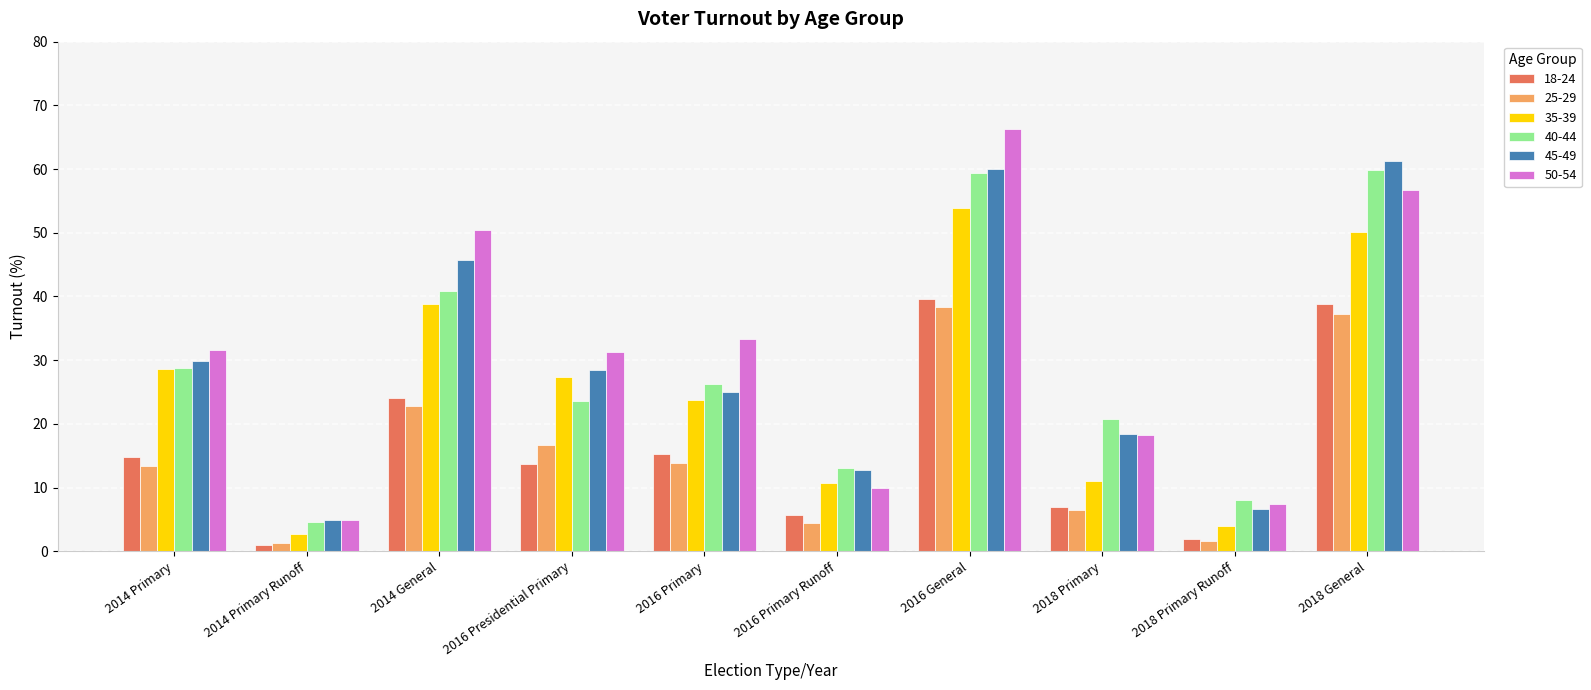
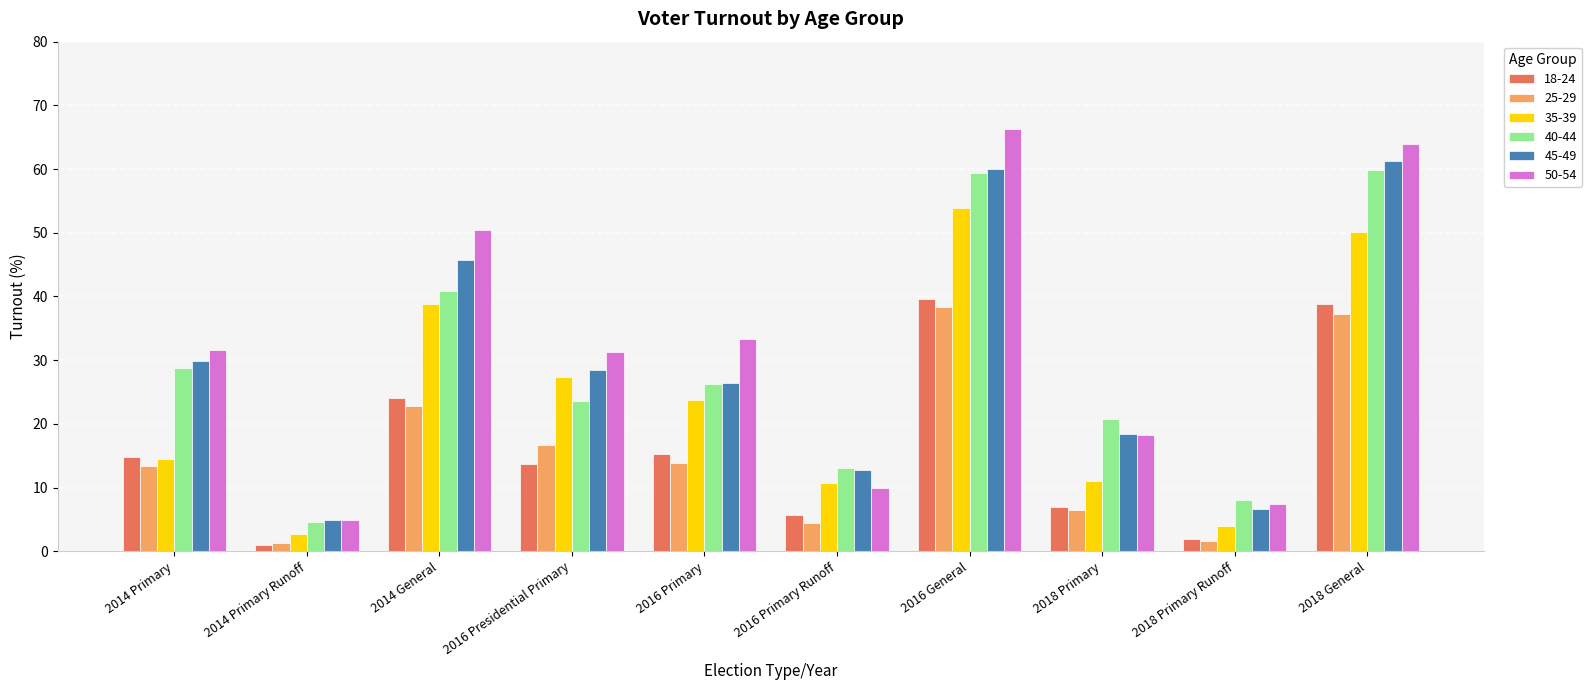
  {
    "35-39": {
-     "2014 Primary": 29,
+     "2014 Primary": 14,
      "2014 Primary Runoff": 3,
      "2014 General": 39,
      "2016 Presidential Primary": 27,
      "2016 Primary": 24,
      "2016 Primary Runoff": 11,
      "2016 General": 54,
      "2018 Primary": 11,
      "2018 Primary Runoff": 4,
      "2018 General": 50
    },
    "40-44": {
      "2014 Primary": 29,
      "2014 Primary Runoff": 5,
      "2014 General": 41,
      "2016 Presidential Primary": 24,
      "2016 Primary": 26,
      "2016 Primary Runoff": 13,
      "2016 General": 59,
      "2018 Primary": 21,
      "2018 Primary Runoff": 8,
      "2018 General": 60
    },
    "45-49": {
      "2014 Primary": 30,
      "2014 Primary Runoff": 5,
      "2014 General": 46,
      "2016 Presidential Primary": 29,
-     "2016 Primary": 25,
+     "2016 Primary": 26,
      "2016 Primary Runoff": 13,
      "2016 General": 60,
      "2018 Primary": 18,
      "2018 Primary Runoff": 7,
      "2018 General": 61
    },
    "50-54": {
      "2014 Primary": 32,
      "2014 Primary Runoff": 5,
      "2014 General": 50,
      "2016 Presidential Primary": 31,
      "2016 Primary": 33,
      "2016 Primary Runoff": 10,
      "2016 General": 66,
      "2018 Primary": 18,
      "2018 Primary Runoff": 7,
-     "2018 General": 57
+     "2018 General": 64
    }
  }
